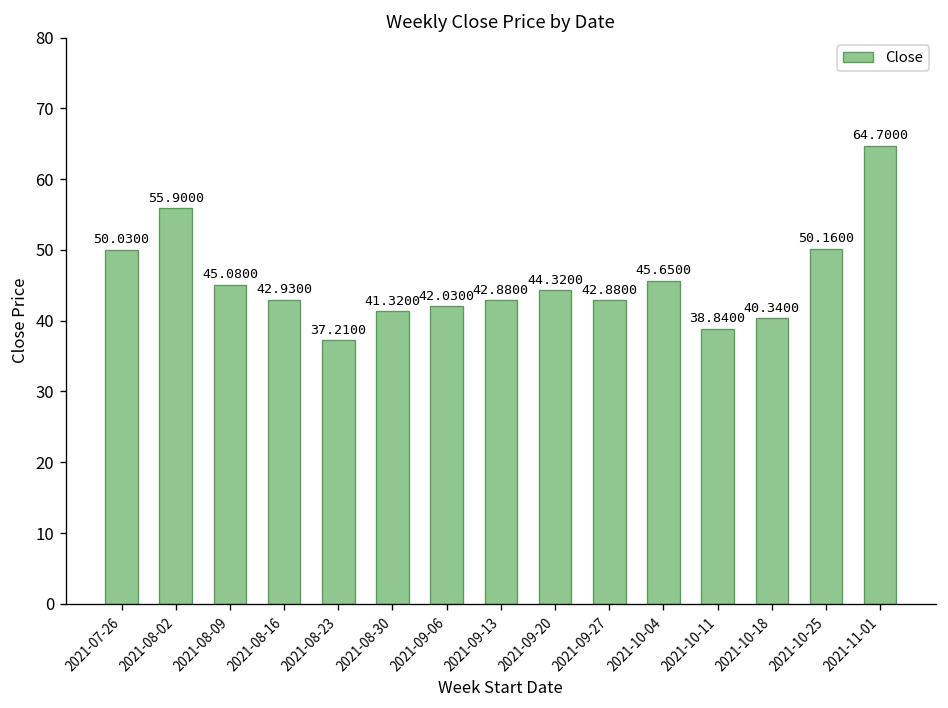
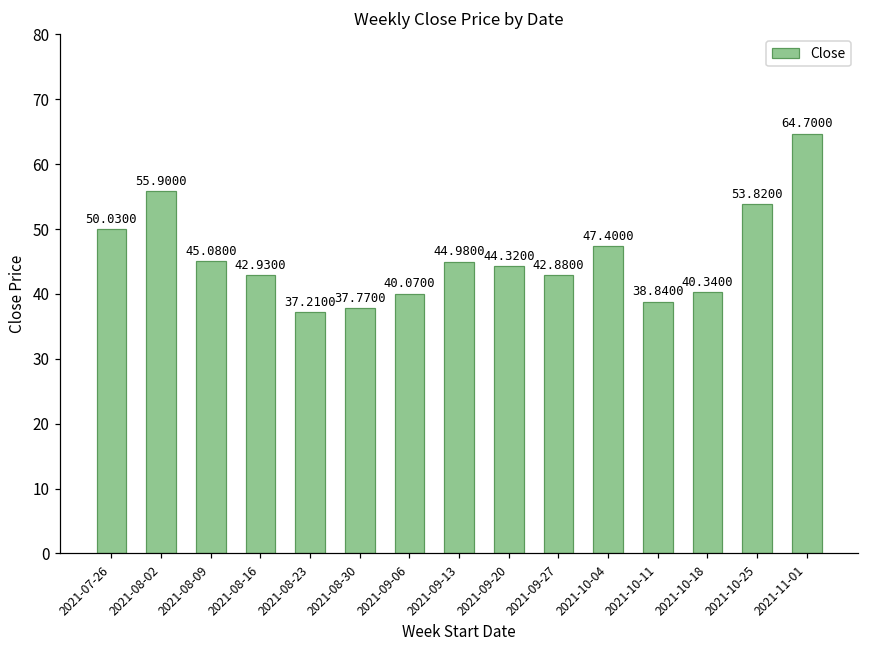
  {
    "2021-07-26": 50.0300,
    "2021-08-02": 55.9000,
    "2021-08-09": 45.0800,
    "2021-08-16": 42.9300,
    "2021-08-23": 37.2100,
-   "2021-08-30": 41.3200,
-   "2021-09-06": 42.0300,
-   "2021-09-13": 42.8800,
+   "2021-08-30": 37.7700,
+   "2021-09-06": 40.0700,
+   "2021-09-13": 44.9800,
    "2021-09-20": 44.3200,
    "2021-09-27": 42.8800,
-   "2021-10-04": 45.6500,
+   "2021-10-04": 47.4000,
    "2021-10-11": 38.8400,
    "2021-10-18": 40.3400,
-   "2021-10-25": 50.1600,
+   "2021-10-25": 53.8200,
    "2021-11-01": 64.7000
  }
